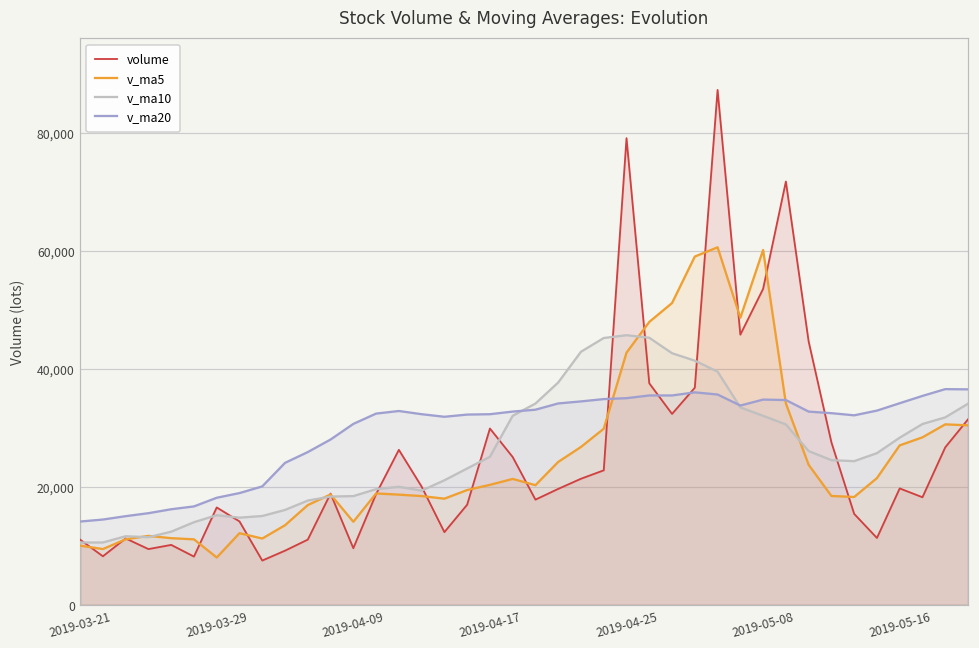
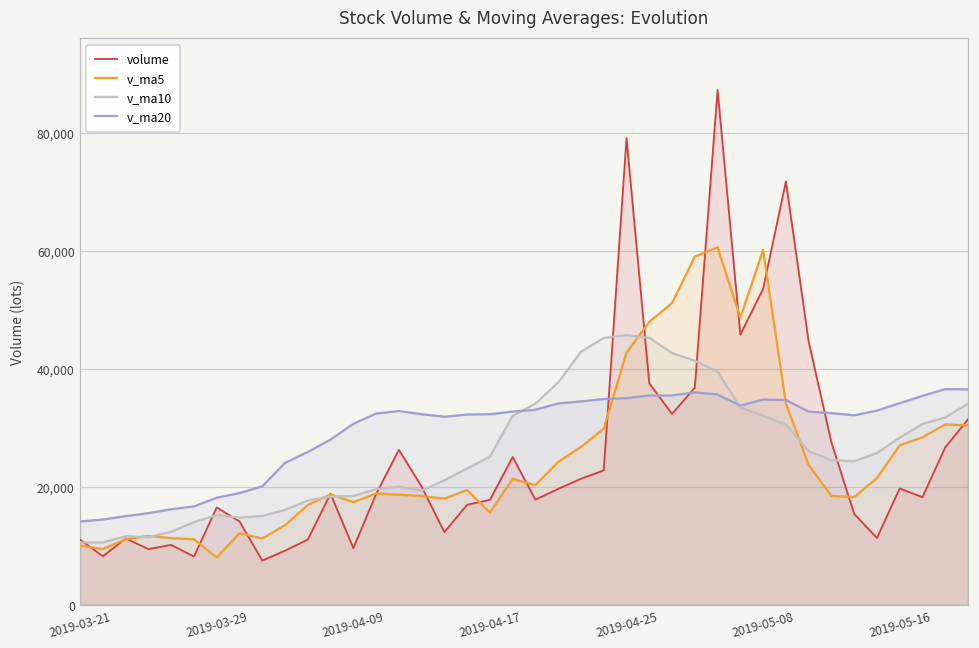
  {
    "volume": {
      "2019-03-21": "11,000",
      "2019-03-29": "16,000",
      "2019-04-09": "10,000",
-     "2019-04-17": "30,000",
+     "2019-04-17": "18,000",
      "2019-04-25": "79,000",
      "2019-05-08": "54,000",
      "2019-05-16": "20,000"
    },
    "v_ma5": {
      "2019-03-21": "10,000",
      "2019-03-29": "8,000",
-     "2019-04-09": "14,000",
-     "2019-04-17": "20,000",
+     "2019-04-09": "17,000",
+     "2019-04-17": "16,000",
      "2019-04-25": "43,000",
      "2019-05-08": "60,000",
      "2019-05-16": "27,000"
    }
  }
